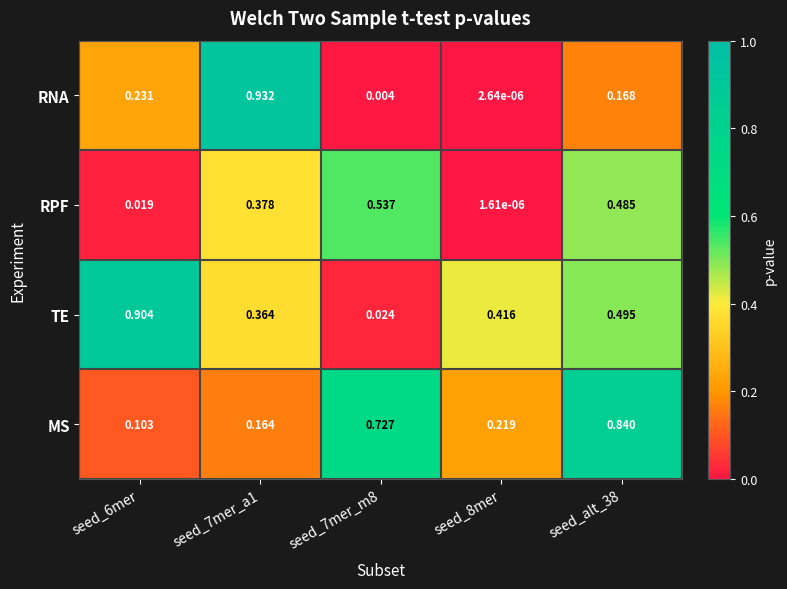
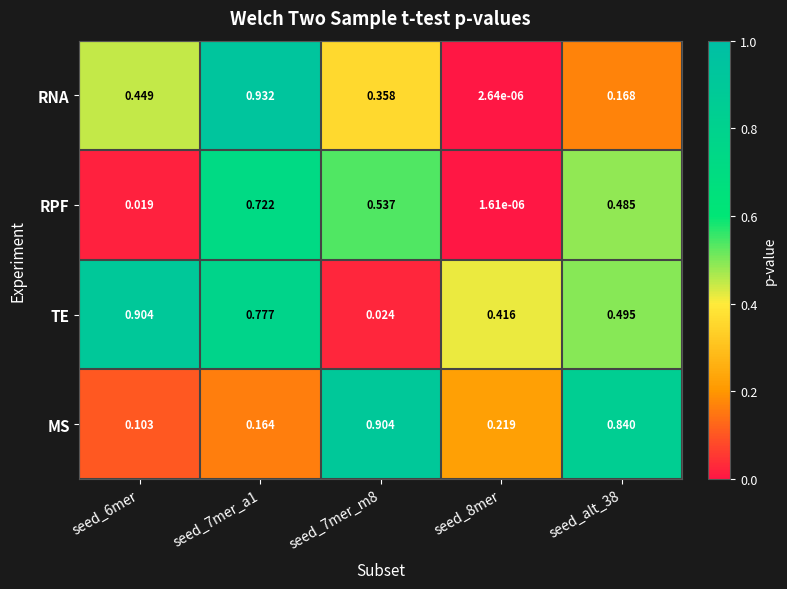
  {
    "RNA": {
-     "seed_6mer": "0.231",
+     "seed_6mer": "0.449",
      "seed_7mer_a1": "0.932",
-     "seed_7mer_m8": "0.004",
+     "seed_7mer_m8": "0.358",
      "seed_8mer": "2.64e-06",
      "seed_alt_38": "0.168"
    },
    "RPF": {
      "seed_6mer": "0.019",
-     "seed_7mer_a1": "0.378",
+     "seed_7mer_a1": "0.722",
      "seed_7mer_m8": "0.537",
      "seed_8mer": "1.61e-06",
      "seed_alt_38": "0.485"
    },
    "TE": {
      "seed_6mer": "0.904",
-     "seed_7mer_a1": "0.364",
+     "seed_7mer_a1": "0.777",
      "seed_7mer_m8": "0.024",
      "seed_8mer": "0.416",
      "seed_alt_38": "0.495"
    },
    "MS": {
      "seed_6mer": "0.103",
      "seed_7mer_a1": "0.164",
-     "seed_7mer_m8": "0.727",
+     "seed_7mer_m8": "0.904",
      "seed_8mer": "0.219",
      "seed_alt_38": "0.840"
    }
  }
